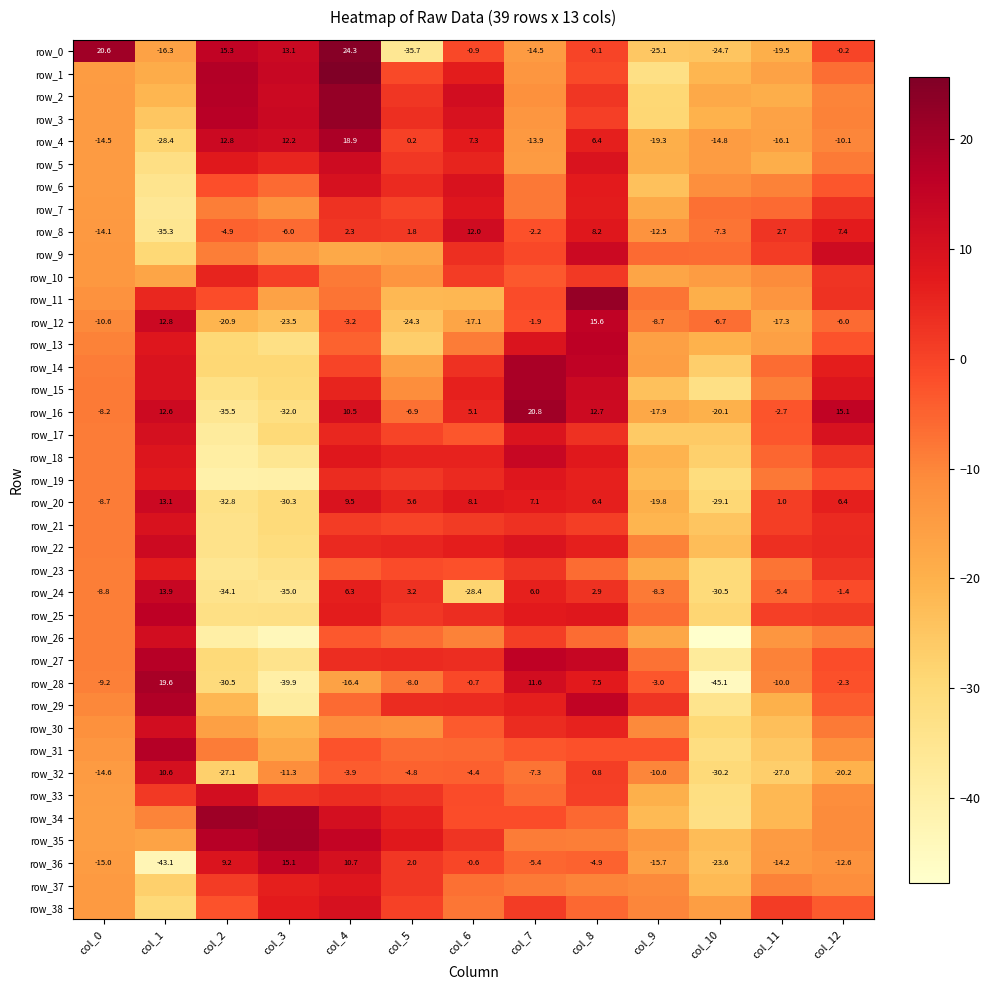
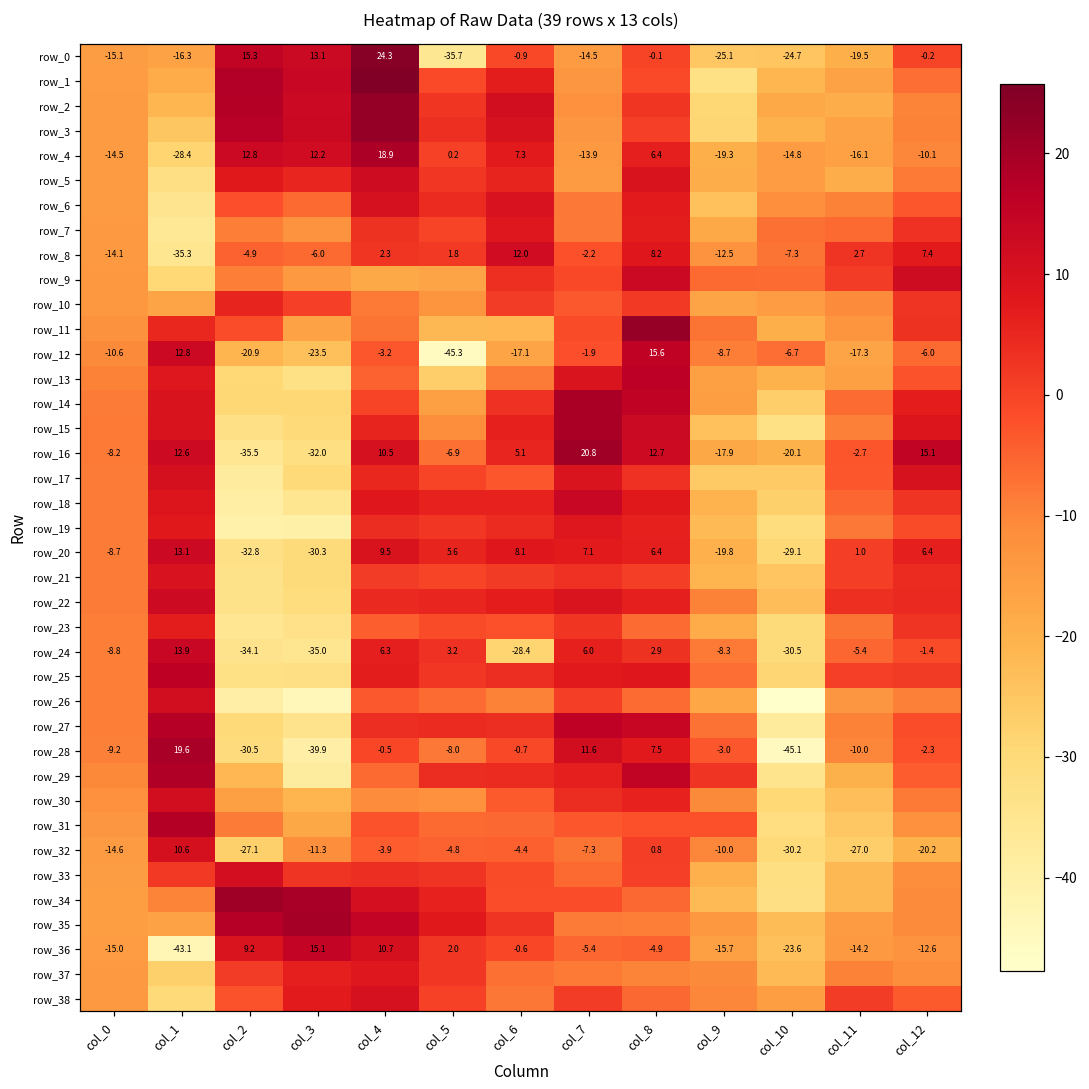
  {
    "row_0": {
-     "col_0": 20.6,
+     "col_0": -15.1,
      "col_1": -16.3,
      "col_2": 15.3,
      "col_3": 13.1,
      "col_4": 24.3,
      "col_5": -35.7,
      "col_6": -0.9,
      "col_7": -14.5,
      "col_8": -0.1,
      "col_9": -25.1,
      "col_10": -24.7,
      "col_11": -19.5,
      "col_12": -0.2
    },
    "row_4": {
      "col_0": -14.5,
      "col_1": -28.4,
      "col_2": 12.8,
      "col_3": 12.2,
      "col_4": 18.9,
      "col_5": 0.2,
      "col_6": 7.3,
      "col_7": -13.9,
      "col_8": 6.4,
      "col_9": -19.3,
      "col_10": -14.8,
      "col_11": -16.1,
      "col_12": -10.1
    },
    "row_8": {
      "col_0": -14.1,
      "col_1": -35.3,
      "col_2": -4.9,
      "col_3": -6.0,
      "col_4": 2.3,
      "col_5": 1.8,
      "col_6": 12.0,
      "col_7": -2.2,
      "col_8": 8.2,
      "col_9": -12.5,
      "col_10": -7.3,
      "col_11": 2.7,
      "col_12": 7.4
    },
    "row_12": {
      "col_0": -10.6,
      "col_1": 12.8,
      "col_2": -20.9,
      "col_3": -23.5,
      "col_4": -3.2,
-     "col_5": -24.3,
+     "col_5": -45.3,
      "col_6": -17.1,
      "col_7": -1.9,
      "col_8": 15.6,
      "col_9": -8.7,
      "col_10": -6.7,
      "col_11": -17.3,
      "col_12": -6.0
    },
    "row_16": {
      "col_0": -8.2,
      "col_1": 12.6,
      "col_2": -35.5,
      "col_3": -32.0,
      "col_4": 10.5,
      "col_5": -6.9,
      "col_6": 5.1,
      "col_7": 20.8,
      "col_8": 12.7,
      "col_9": -17.9,
      "col_10": -20.1,
      "col_11": -2.7,
      "col_12": 15.1
    },
    "row_20": {
      "col_0": -8.7,
      "col_1": 13.1,
      "col_2": -32.8,
      "col_3": -30.3,
      "col_4": 9.5,
      "col_5": 5.6,
      "col_6": 8.1,
      "col_7": 7.1,
      "col_8": 6.4,
      "col_9": -19.8,
      "col_10": -29.1,
      "col_11": 1.0,
      "col_12": 6.4
    },
    "row_24": {
      "col_0": -8.8,
      "col_1": 13.9,
      "col_2": -34.1,
      "col_3": -35.0,
      "col_4": 6.3,
      "col_5": 3.2,
      "col_6": -28.4,
      "col_7": 6.0,
      "col_8": 2.9,
      "col_9": -8.3,
      "col_10": -30.5,
      "col_11": -5.4,
      "col_12": -1.4
    },
    "row_28": {
      "col_0": -9.2,
      "col_1": 19.6,
      "col_2": -30.5,
      "col_3": -39.9,
-     "col_4": -16.4,
+     "col_4": -0.5,
      "col_5": -8.0,
      "col_6": -0.7,
      "col_7": 11.6,
      "col_8": 7.5,
      "col_9": -3.0,
      "col_10": -45.1,
      "col_11": -10.0,
      "col_12": -2.3
    },
    "row_32": {
      "col_0": -14.6,
      "col_1": 10.6,
      "col_2": -27.1,
      "col_3": -11.3,
      "col_4": -3.9,
      "col_5": -4.8,
      "col_6": -4.4,
      "col_7": -7.3,
      "col_8": 0.8,
      "col_9": -10.0,
      "col_10": -30.2,
      "col_11": -27.0,
      "col_12": -20.2
    },
    "row_36": {
      "col_0": -15.0,
      "col_1": -43.1,
      "col_2": 9.2,
      "col_3": 15.1,
      "col_4": 10.7,
      "col_5": 2.0,
      "col_6": -0.6,
      "col_7": -5.4,
      "col_8": -4.9,
      "col_9": -15.7,
      "col_10": -23.6,
      "col_11": -14.2,
      "col_12": -12.6
    }
  }
